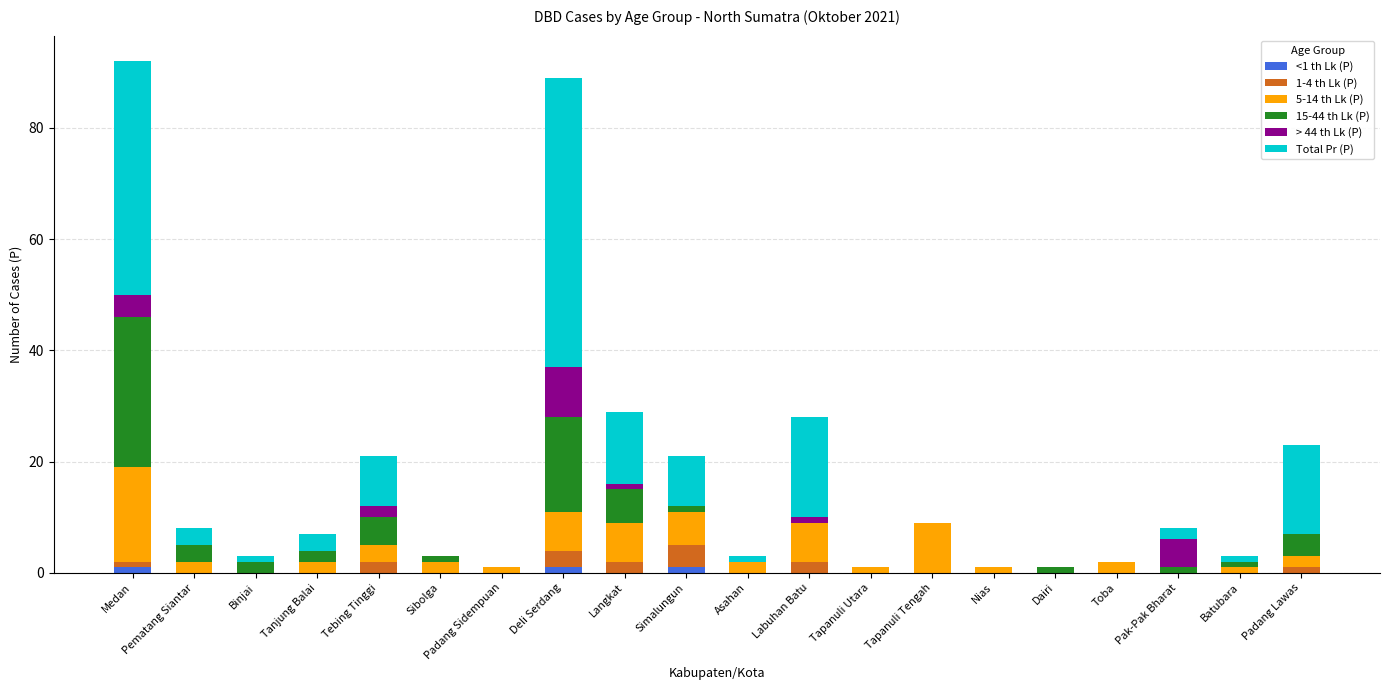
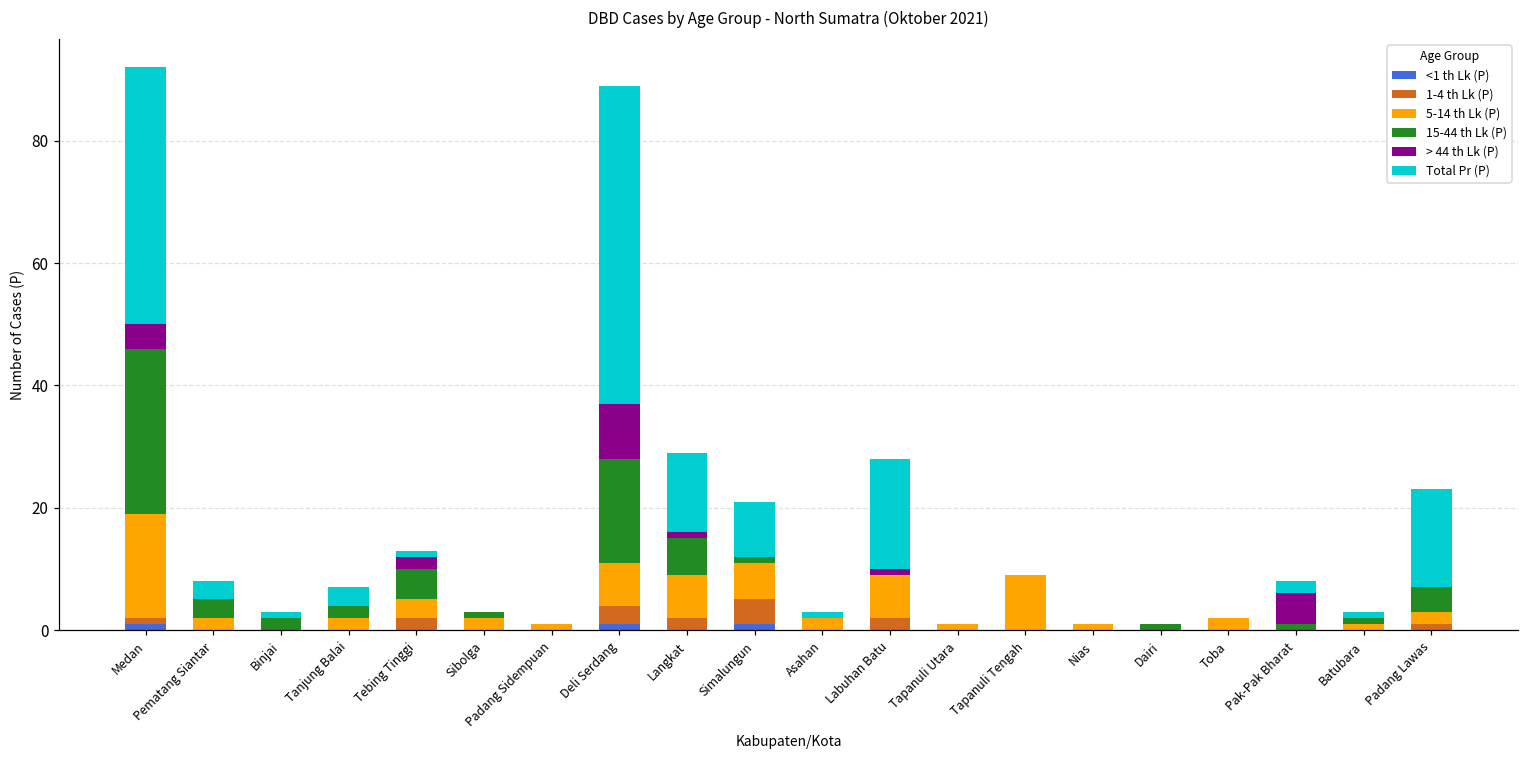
  {
    "<1 th Lk (P)": {
      "Medan": 1,
      "Pematang Siantar": 0,
      "Binjai": 0,
      "Tanjung Balai": 0,
      "Tebing Tinggi": 0,
      "Sibolga": 0,
      "Padang Sidempuan": 0,
      "Deli Serdang": 1,
      "Langkat": 0,
      "Simalungun": 1,
      "Asahan": 0,
      "Labuhan Batu": 0,
      "Tapanuli Utara": 0,
      "Tapanuli Tengah": 0,
      "Nias": 0,
      "Dairi": 0,
      "Toba": 0,
      "Pak-Pak Bharat": 0,
      "Batubara": 0,
      "Padang Lawas": 0
    },
    "5-14 th Lk (P)": {
      "Medan": 17,
      "Pematang Siantar": 2,
      "Binjai": 0,
      "Tanjung Balai": 2,
      "Tebing Tinggi": 3,
      "Sibolga": 2,
      "Padang Sidempuan": 1,
      "Deli Serdang": 7,
      "Langkat": 7,
      "Simalungun": 6,
      "Asahan": 2,
      "Labuhan Batu": 7,
      "Tapanuli Utara": 1,
      "Tapanuli Tengah": 9,
      "Nias": 1,
      "Dairi": 0,
      "Toba": 2,
      "Pak-Pak Bharat": 0,
      "Batubara": 1,
      "Padang Lawas": 2
    },
    "15-44 th Lk (P)": {
      "Medan": 27,
      "Pematang Siantar": 3,
      "Binjai": 2,
      "Tanjung Balai": 2,
      "Tebing Tinggi": 5,
      "Sibolga": 1,
      "Padang Sidempuan": 0,
      "Deli Serdang": 17,
      "Langkat": 6,
      "Simalungun": 1,
      "Asahan": 0,
      "Labuhan Batu": 0,
      "Tapanuli Utara": 0,
      "Tapanuli Tengah": 0,
      "Nias": 0,
      "Dairi": 1,
      "Toba": 0,
      "Pak-Pak Bharat": 1,
      "Batubara": 1,
      "Padang Lawas": 4
    },
    "> 44 th Lk (P)": {
      "Medan": 4,
      "Pematang Siantar": 0,
      "Binjai": 0,
      "Tanjung Balai": 0,
      "Tebing Tinggi": 2,
      "Sibolga": 0,
      "Padang Sidempuan": 0,
      "Deli Serdang": 9,
      "Langkat": 1,
      "Simalungun": 0,
      "Asahan": 0,
      "Labuhan Batu": 1,
      "Tapanuli Utara": 0,
      "Tapanuli Tengah": 0,
      "Nias": 0,
      "Dairi": 0,
      "Toba": 0,
      "Pak-Pak Bharat": 5,
      "Batubara": 0,
      "Padang Lawas": 0
    },
    "Total Pr (P)": {
      "Medan": 42,
      "Pematang Siantar": 3,
      "Binjai": 1,
      "Tanjung Balai": 3,
-     "Tebing Tinggi": 9,
+     "Tebing Tinggi": 1,
      "Sibolga": 0,
      "Padang Sidempuan": 0,
      "Deli Serdang": 52,
      "Langkat": 13,
      "Simalungun": 9,
      "Asahan": 1,
      "Labuhan Batu": 18,
      "Tapanuli Utara": 0,
      "Tapanuli Tengah": 0,
      "Nias": 0,
      "Dairi": 0,
      "Toba": 0,
      "Pak-Pak Bharat": 2,
      "Batubara": 1,
      "Padang Lawas": 16
    }
  }
